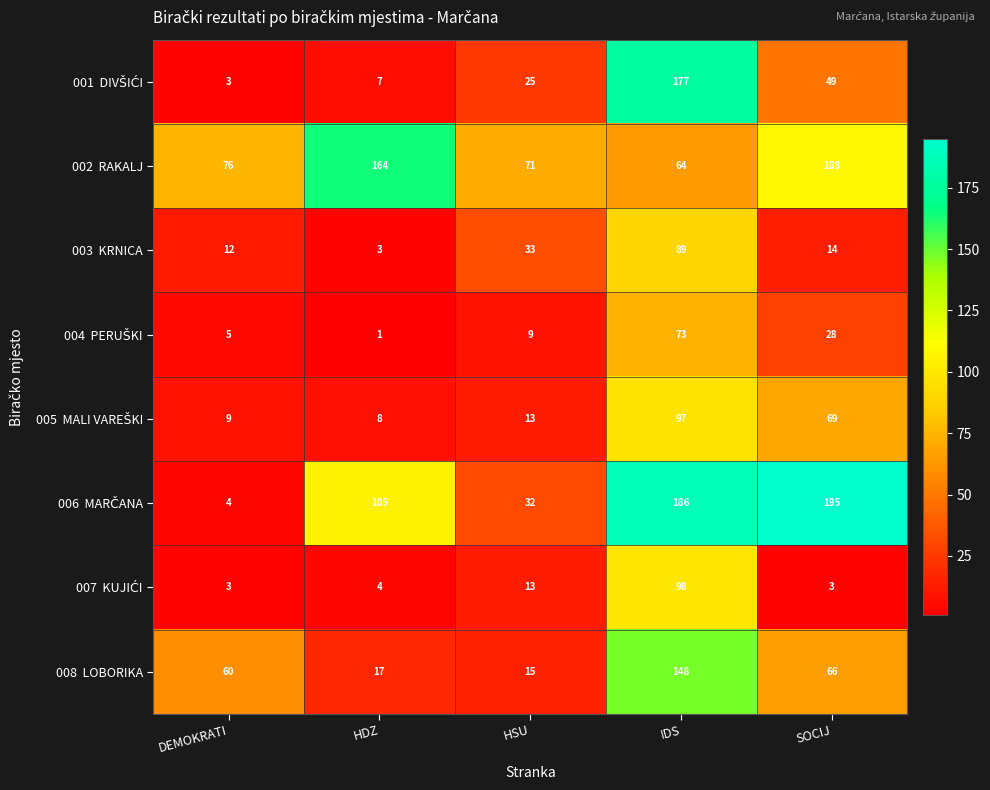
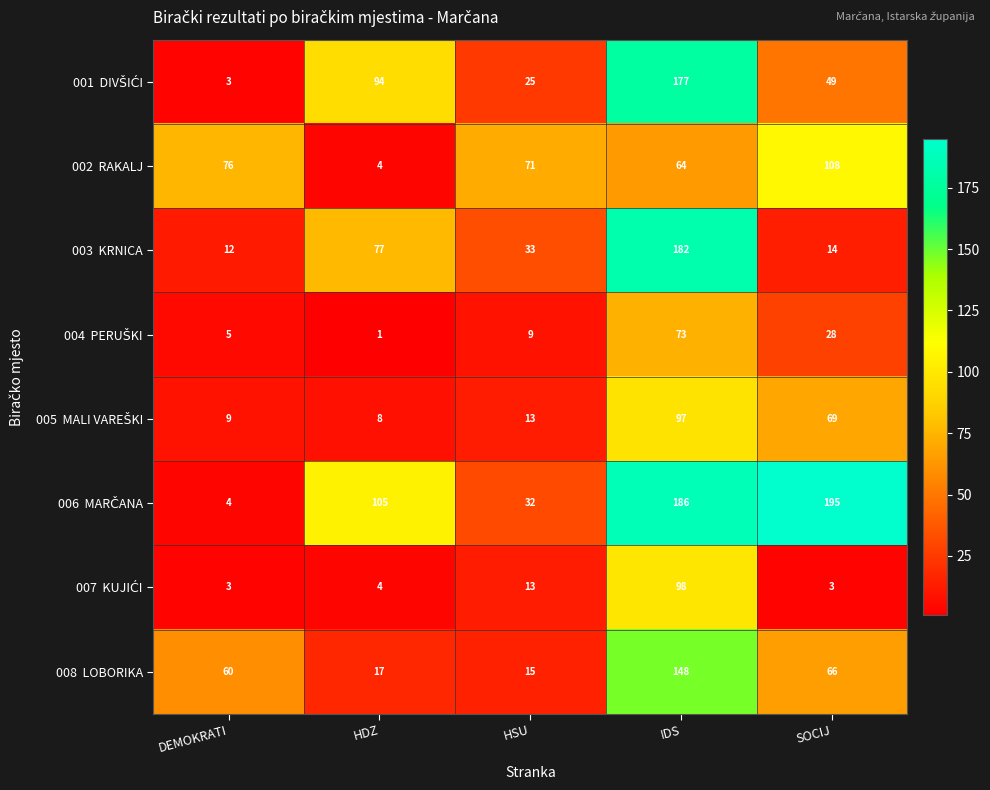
  {
    "001 DIVŠIĆI": {
      "DEMOKRATI": 3,
-     "HDZ": 7,
+     "HDZ": 94,
      "HSU": 25,
      "IDS": 177,
      "SOCIJ": 49
    },
    "002 RAKALJ": {
      "DEMOKRATI": 76,
-     "HDZ": 164,
+     "HDZ": 4,
      "HSU": 71,
      "IDS": 64,
      "SOCIJ": 108
    },
    "003 KRNICA": {
      "DEMOKRATI": 12,
-     "HDZ": 3,
+     "HDZ": 77,
      "HSU": 33,
-     "IDS": 89,
+     "IDS": 182,
      "SOCIJ": 14
    },
    "004 PERUŠKI": {
      "DEMOKRATI": 5,
      "HDZ": 1,
      "HSU": 9,
      "IDS": 73,
      "SOCIJ": 28
    },
    "005 MALI VAREŠKI": {
      "DEMOKRATI": 9,
      "HDZ": 8,
      "HSU": 13,
      "IDS": 97,
      "SOCIJ": 69
    },
    "006 MARČANA": {
      "DEMOKRATI": 4,
      "HDZ": 105,
      "HSU": 32,
      "IDS": 186,
      "SOCIJ": 195
    },
    "007 KUJIĆI": {
      "DEMOKRATI": 3,
      "HDZ": 4,
      "HSU": 13,
      "IDS": 98,
      "SOCIJ": 3
    },
    "008 LOBORIKA": {
      "DEMOKRATI": 60,
      "HDZ": 17,
      "HSU": 15,
      "IDS": 148,
      "SOCIJ": 66
    }
  }
